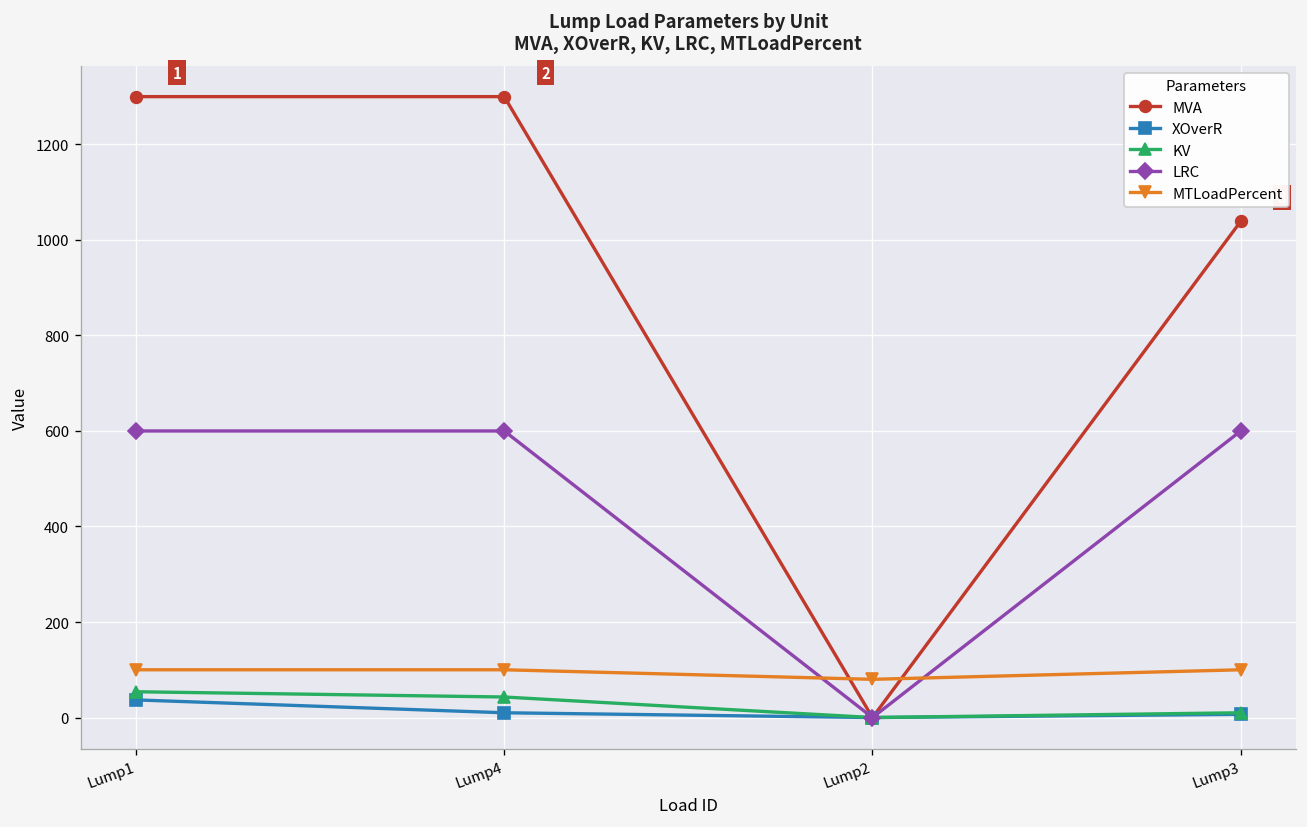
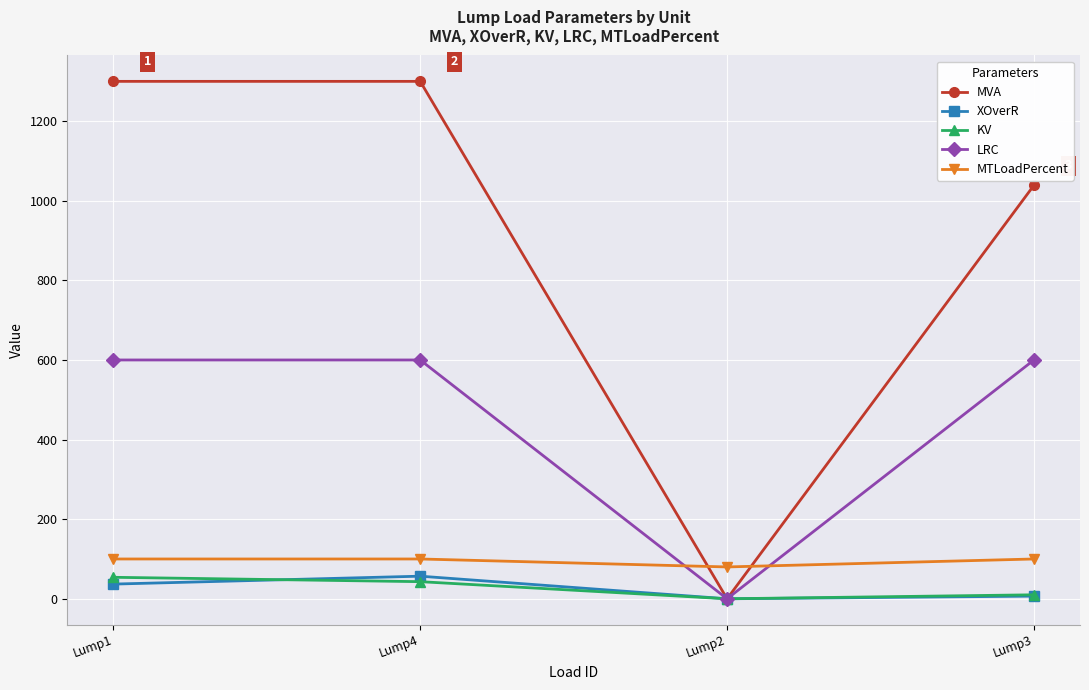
  {
    "MVA": {
      "Lump1": 1300,
      "Lump4": 1300,
      "Lump3": 1040
    },
    "XOverR": {
      "Lump1": 40,
-     "Lump4": 10
+     "Lump4": 60
    },
    "KV": {
      "Lump1": 50,
      "Lump4": 40
    },
    "LRC": {
      "Lump1": 600,
      "Lump4": 600,
      "Lump3": 600
    },
    "MTLoadPercent": {
      "Lump1": 100,
      "Lump4": 100,
      "Lump2": 80,
      "Lump3": 100
    }
  }
